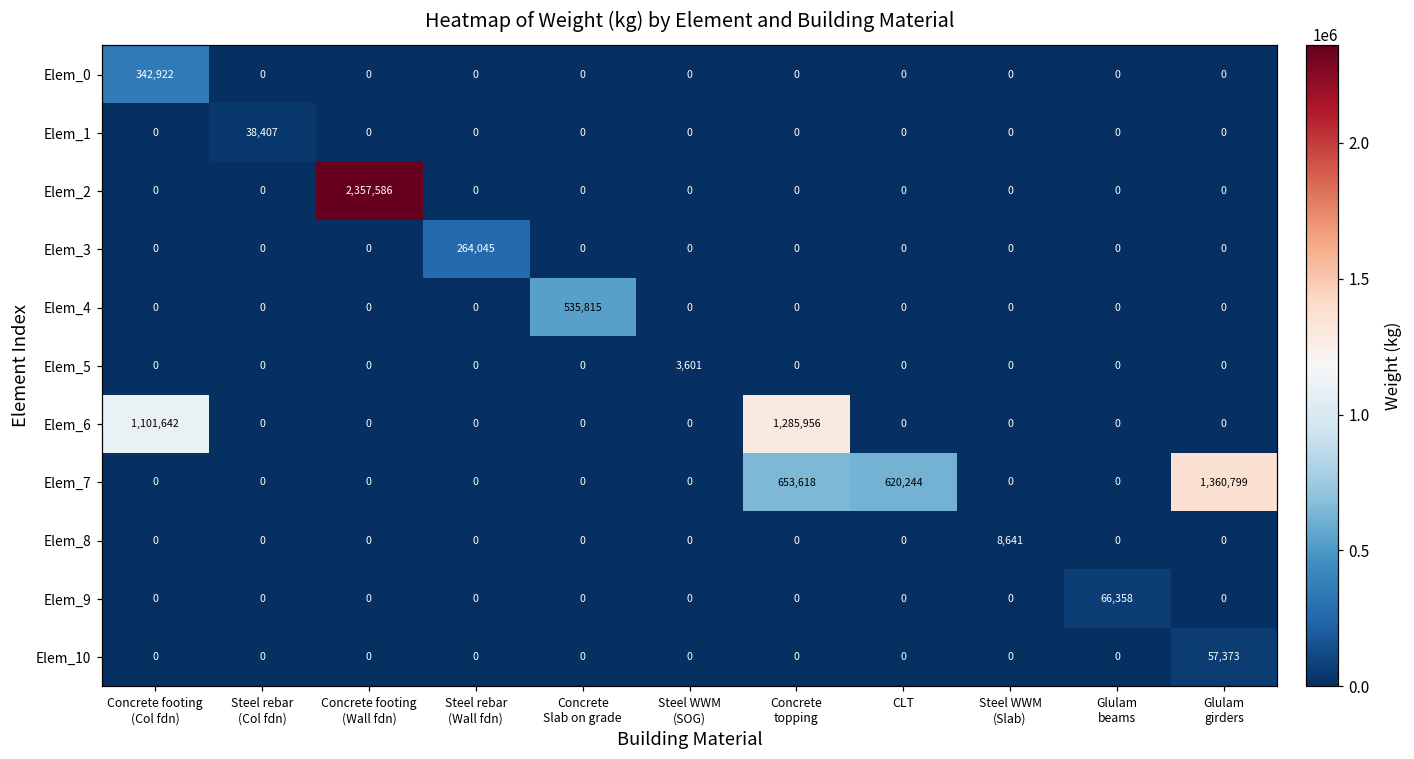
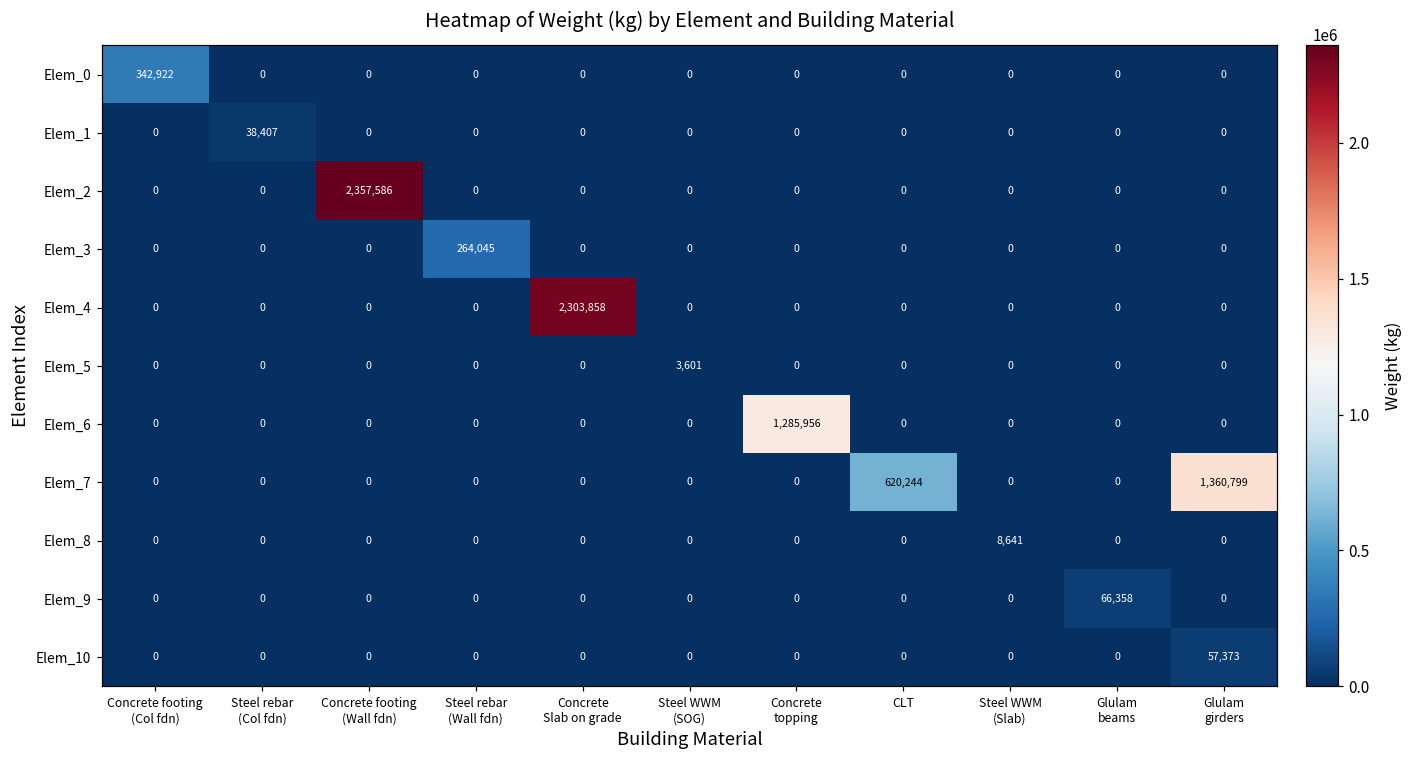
  {
    "Elem_0": {
      "Concrete footing (Col fdn)": "342,922",
      "Steel rebar (Col fdn)": "0",
      "Concrete footing (Wall fdn)": "0",
      "Steel rebar (Wall fdn)": "0",
      "Concrete Slab on grade": "0",
      "Steel WWM (SOG)": "0",
      "Concrete topping": "0",
      "CLT": "0",
      "Steel WWM (Slab)": "0",
      "Glulam beams": "0",
      "Glulam girders": "0"
    },
    "Elem_1": {
      "Concrete footing (Col fdn)": "0",
      "Steel rebar (Col fdn)": "38,407",
      "Concrete footing (Wall fdn)": "0",
      "Steel rebar (Wall fdn)": "0",
      "Concrete Slab on grade": "0",
      "Steel WWM (SOG)": "0",
      "Concrete topping": "0",
      "CLT": "0",
      "Steel WWM (Slab)": "0",
      "Glulam beams": "0",
      "Glulam girders": "0"
    },
    "Elem_2": {
      "Concrete footing (Col fdn)": "0",
      "Steel rebar (Col fdn)": "0",
      "Concrete footing (Wall fdn)": "2,357,586",
      "Steel rebar (Wall fdn)": "0",
      "Concrete Slab on grade": "0",
      "Steel WWM (SOG)": "0",
      "Concrete topping": "0",
      "CLT": "0",
      "Steel WWM (Slab)": "0",
      "Glulam beams": "0",
      "Glulam girders": "0"
    },
    "Elem_3": {
      "Concrete footing (Col fdn)": "0",
      "Steel rebar (Col fdn)": "0",
      "Concrete footing (Wall fdn)": "0",
      "Steel rebar (Wall fdn)": "264,045",
      "Concrete Slab on grade": "0",
      "Steel WWM (SOG)": "0",
      "Concrete topping": "0",
      "CLT": "0",
      "Steel WWM (Slab)": "0",
      "Glulam beams": "0",
      "Glulam girders": "0"
    },
    "Elem_4": {
      "Concrete footing (Col fdn)": "0",
      "Steel rebar (Col fdn)": "0",
      "Concrete footing (Wall fdn)": "0",
      "Steel rebar (Wall fdn)": "0",
-     "Concrete Slab on grade": "535,815",
+     "Concrete Slab on grade": "2,303,858",
      "Steel WWM (SOG)": "0",
      "Concrete topping": "0",
      "CLT": "0",
      "Steel WWM (Slab)": "0",
      "Glulam beams": "0",
      "Glulam girders": "0"
    },
    "Elem_5": {
      "Concrete footing (Col fdn)": "0",
      "Steel rebar (Col fdn)": "0",
      "Concrete footing (Wall fdn)": "0",
      "Steel rebar (Wall fdn)": "0",
      "Concrete Slab on grade": "0",
      "Steel WWM (SOG)": "3,601",
      "Concrete topping": "0",
      "CLT": "0",
      "Steel WWM (Slab)": "0",
      "Glulam beams": "0",
      "Glulam girders": "0"
    },
    "Elem_6": {
-     "Concrete footing (Col fdn)": "1,101,642",
+     "Concrete footing (Col fdn)": "0",
      "Steel rebar (Col fdn)": "0",
      "Concrete footing (Wall fdn)": "0",
      "Steel rebar (Wall fdn)": "0",
      "Concrete Slab on grade": "0",
      "Steel WWM (SOG)": "0",
      "Concrete topping": "1,285,956",
      "CLT": "0",
      "Steel WWM (Slab)": "0",
      "Glulam beams": "0",
      "Glulam girders": "0"
    },
    "Elem_7": {
      "Concrete footing (Col fdn)": "0",
      "Steel rebar (Col fdn)": "0",
      "Concrete footing (Wall fdn)": "0",
      "Steel rebar (Wall fdn)": "0",
      "Concrete Slab on grade": "0",
      "Steel WWM (SOG)": "0",
-     "Concrete topping": "653,618",
+     "Concrete topping": "0",
      "CLT": "620,244",
      "Steel WWM (Slab)": "0",
      "Glulam beams": "0",
      "Glulam girders": "1,360,799"
    },
    "Elem_8": {
      "Concrete footing (Col fdn)": "0",
      "Steel rebar (Col fdn)": "0",
      "Concrete footing (Wall fdn)": "0",
      "Steel rebar (Wall fdn)": "0",
      "Concrete Slab on grade": "0",
      "Steel WWM (SOG)": "0",
      "Concrete topping": "0",
      "CLT": "0",
      "Steel WWM (Slab)": "8,641",
      "Glulam beams": "0",
      "Glulam girders": "0"
    },
    "Elem_9": {
      "Concrete footing (Col fdn)": "0",
      "Steel rebar (Col fdn)": "0",
      "Concrete footing (Wall fdn)": "0",
      "Steel rebar (Wall fdn)": "0",
      "Concrete Slab on grade": "0",
      "Steel WWM (SOG)": "0",
      "Concrete topping": "0",
      "CLT": "0",
      "Steel WWM (Slab)": "0",
      "Glulam beams": "66,358",
      "Glulam girders": "0"
    },
    "Elem_10": {
      "Concrete footing (Col fdn)": "0",
      "Steel rebar (Col fdn)": "0",
      "Concrete footing (Wall fdn)": "0",
      "Steel rebar (Wall fdn)": "0",
      "Concrete Slab on grade": "0",
      "Steel WWM (SOG)": "0",
      "Concrete topping": "0",
      "CLT": "0",
      "Steel WWM (Slab)": "0",
      "Glulam beams": "0",
      "Glulam girders": "57,373"
    }
  }
